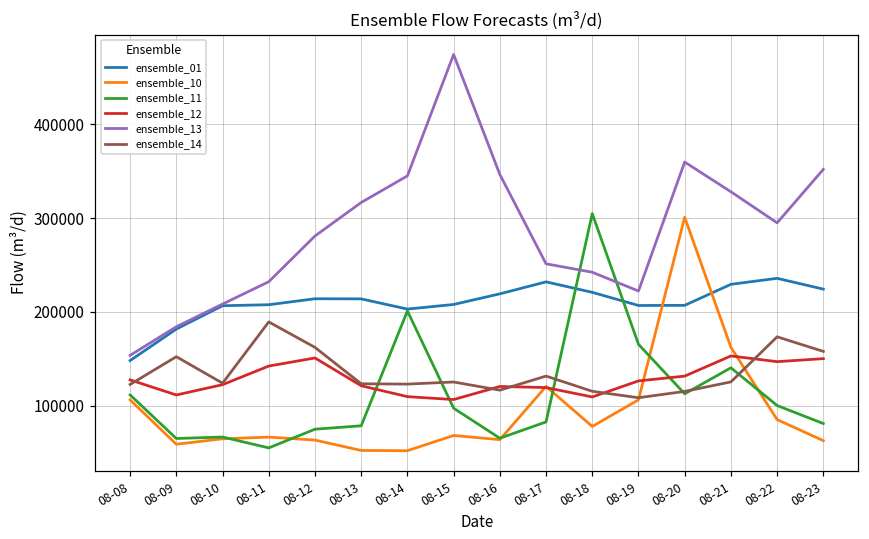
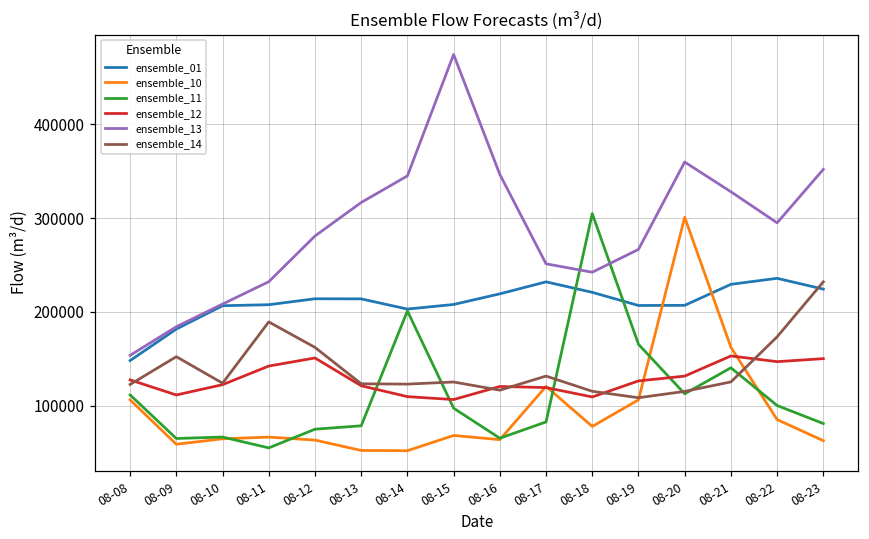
  {
    "ensemble_01": {
      "08-08": 150000,
      "08-11": 210000,
      "08-12": 210000,
      "08-13": 210000,
      "08-15": 210000,
      "08-16": 220000,
      "08-17": 230000,
      "08-18": 220000,
      "08-19": 210000,
      "08-20": 210000,
      "08-21": 230000,
      "08-22": 240000,
      "08-23": 220000
    },
    "ensemble_10": {
      "08-08": 110000,
      "08-09": 60000,
      "08-11": 70000,
      "08-12": 60000,
      "08-13": 50000,
      "08-14": 50000,
      "08-15": 70000,
      "08-18": 80000,
      "08-20": 300000,
      "08-21": 160000,
      "08-22": 80000,
      "08-23": 60000
    },
    "ensemble_11": {
      "08-08": 110000,
      "08-09": 60000,
      "08-11": 50000,
      "08-12": 70000,
      "08-13": 80000,
      "08-15": 100000,
      "08-17": 80000,
      "08-18": 300000,
      "08-19": 170000,
      "08-21": 140000,
      "08-22": 100000,
      "08-23": 80000
    },
    "ensemble_12": {
      "08-08": 130000,
      "08-09": 110000,
      "08-11": 140000,
      "08-12": 150000,
      "08-14": 110000,
      "08-15": 110000,
      "08-16": 120000,
      "08-18": 110000,
      "08-19": 130000,
      "08-20": 130000,
      "08-21": 150000,
      "08-22": 150000,
      "08-23": 150000
    },
    "ensemble_13": {
      "08-08": 150000,
      "08-11": 230000,
      "08-12": 280000,
      "08-13": 320000,
      "08-14": 350000,
      "08-15": 470000,
      "08-16": 350000,
      "08-17": 250000,
      "08-18": 240000,
-     "08-19": 220000,
+     "08-19": 270000,
      "08-20": 360000,
      "08-21": 330000,
      "08-22": 290000,
      "08-23": 350000
    },
    "ensemble_14": {
      "08-08": 120000,
      "08-09": 150000,
      "08-11": 190000,
      "08-12": 160000,
      "08-14": 120000,
      "08-15": 130000,
      "08-16": 120000,
      "08-17": 130000,
      "08-18": 120000,
      "08-21": 130000,
      "08-22": 170000,
-     "08-23": 160000
+     "08-23": 230000
    }
  }
